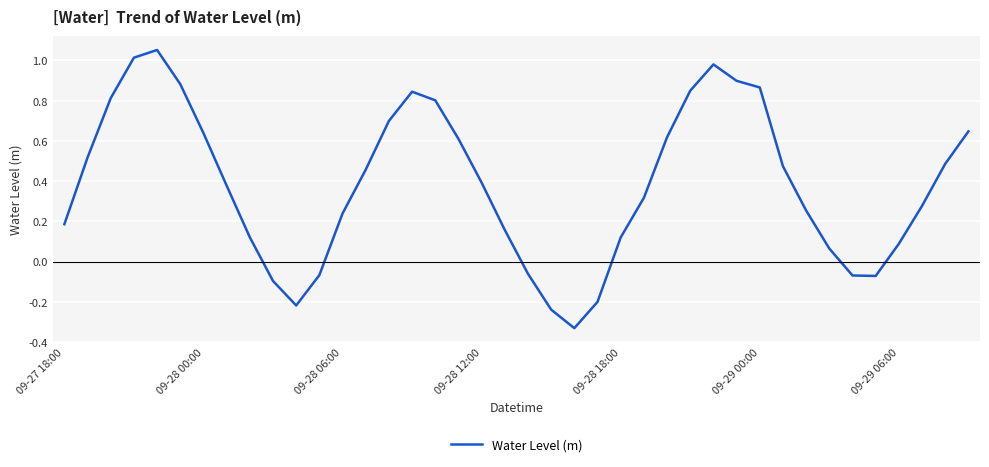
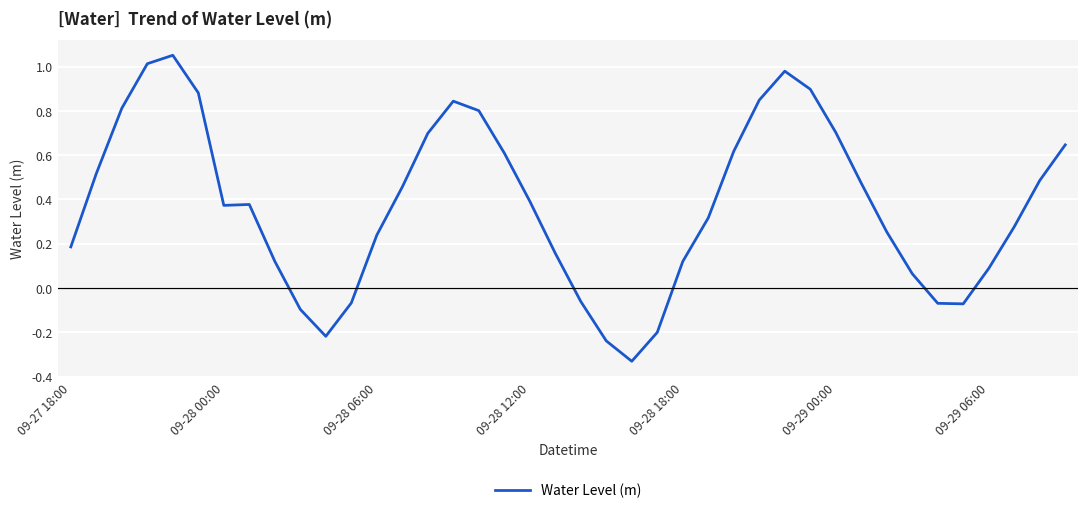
  {
    "09-27 18:00": 0.19,
-   "09-28 00:00": 0.64,
+   "09-28 00:00": 0.37,
    "09-28 06:00": 0.24,
    "09-28 12:00": 0.39,
    "09-28 18:00": 0.12,
-   "09-29 00:00": 0.87,
+   "09-29 00:00": 0.70,
    "09-29 06:00": 0.09
  }
